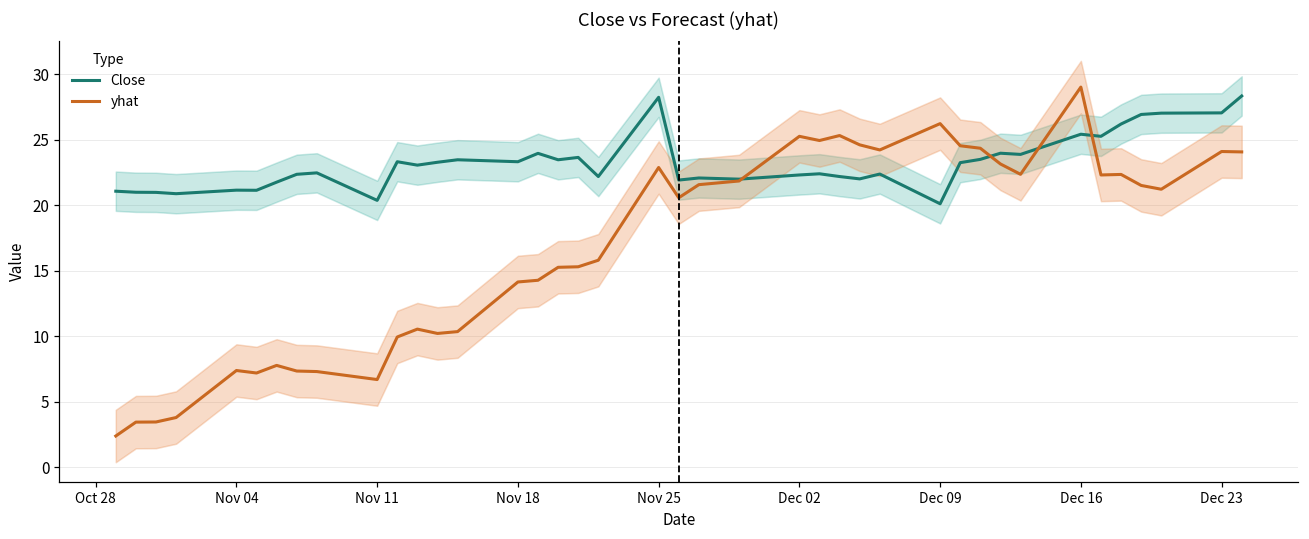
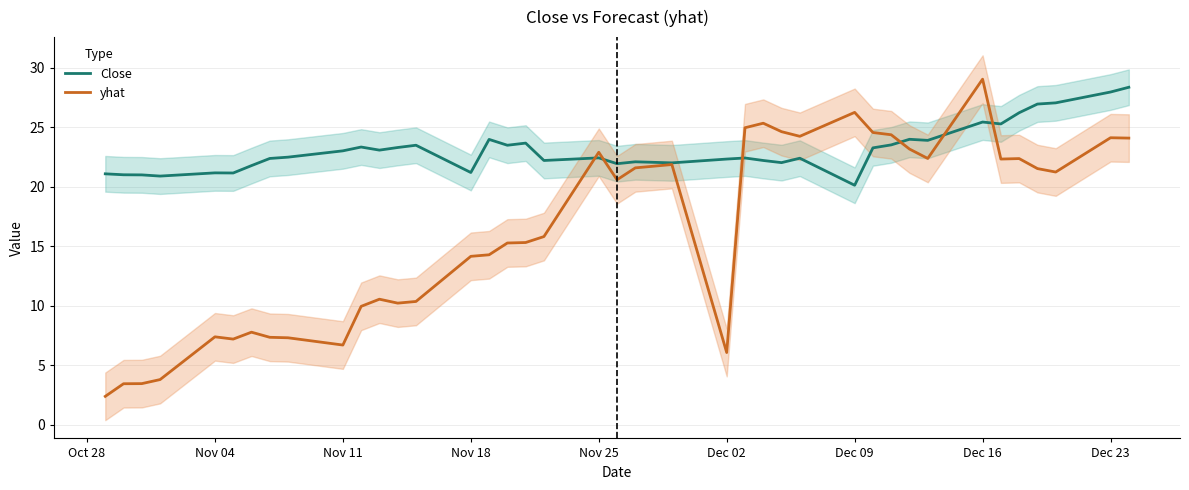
  {
    "Close": {
      "Nov 04": 21.2,
-     "Nov 11": 20.4,
-     "Nov 18": 23.3,
-     "Nov 25": 28.3,
+     "Nov 11": 23.0,
+     "Nov 18": 21.2,
+     "Nov 25": 22.4,
      "Dec 02": 22.3,
      "Dec 09": 20.1,
      "Dec 16": 25.4,
-     "Dec 23": 27.1
+     "Dec 23": 28.0
    },
    "yhat": {
      "Nov 04": 7.4,
      "Nov 11": 6.7,
      "Nov 18": 14.2,
      "Nov 25": 22.9,
-     "Dec 02": 25.3,
+     "Dec 02": 6.1,
      "Dec 09": 26.2,
      "Dec 16": 29.0,
      "Dec 23": 24.1
    }
  }
